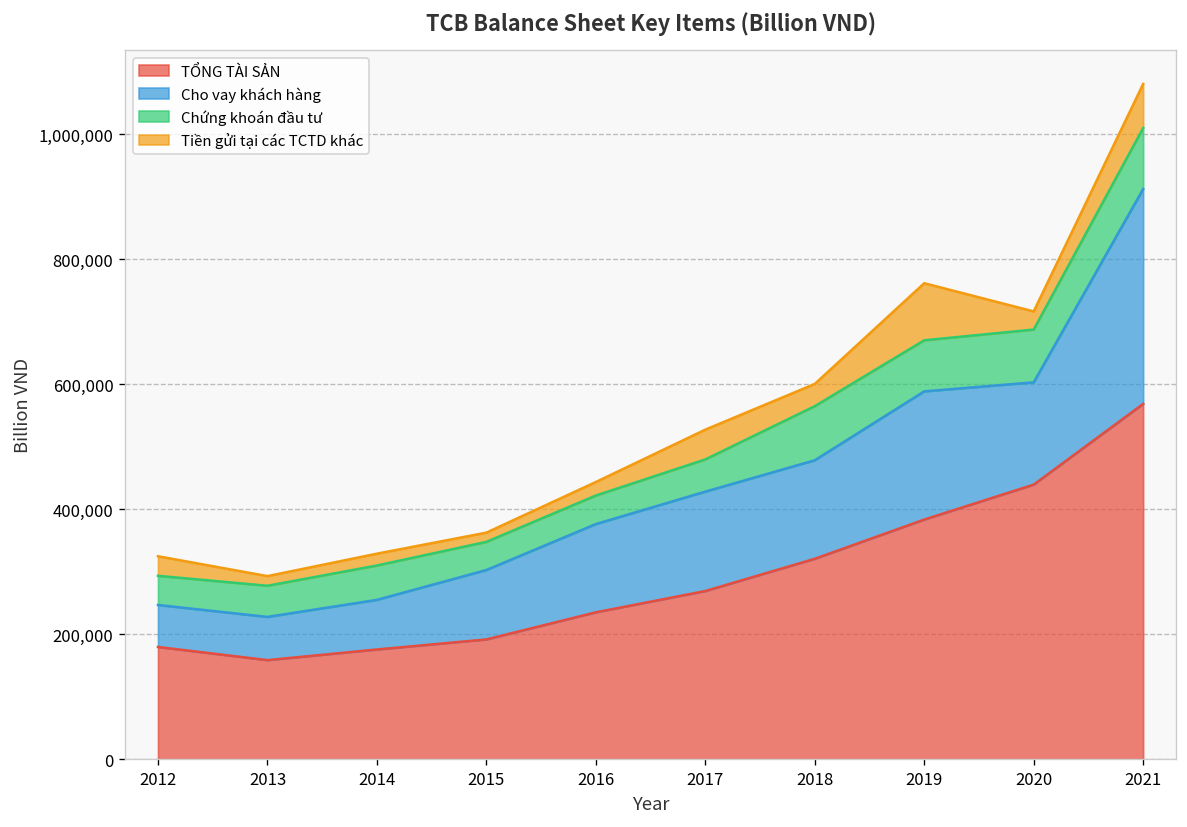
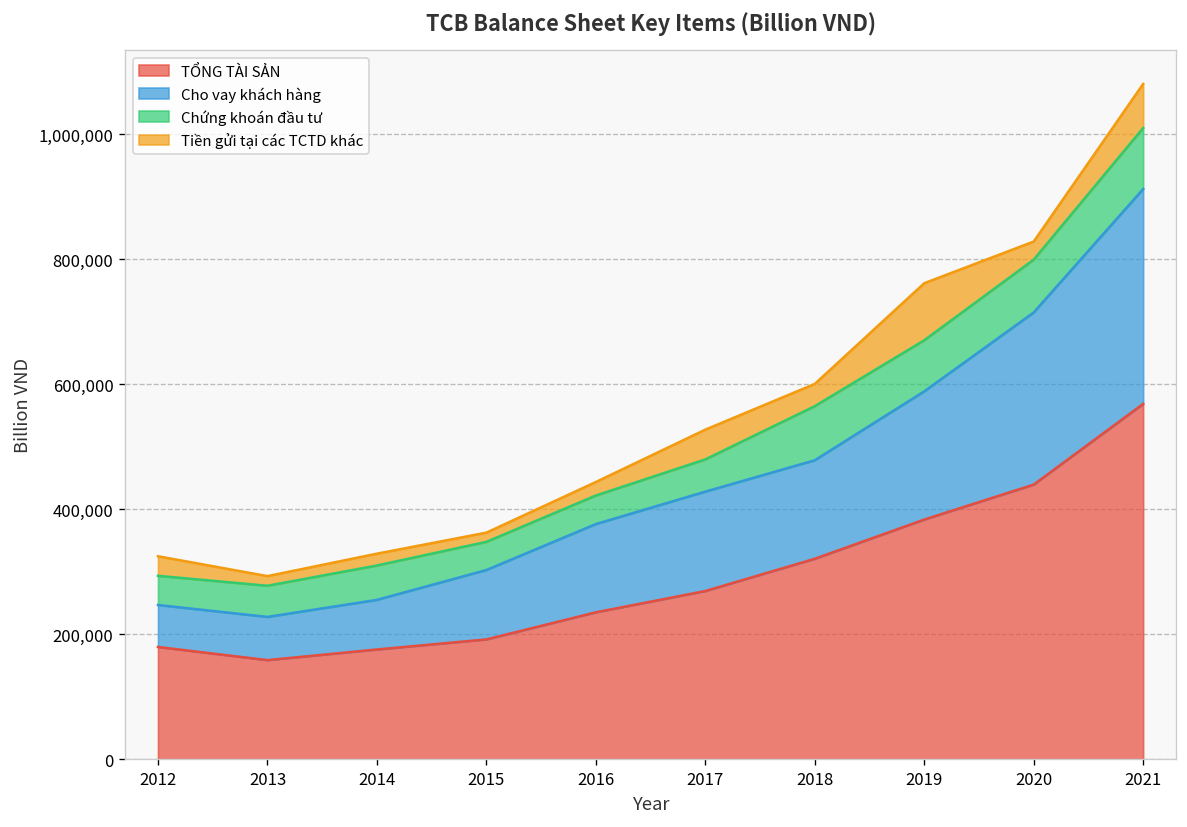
  {
    "TỔNG TÀI SẢN": {
      "2012": "180,000",
      "2013": "160,000",
      "2014": "180,000",
      "2015": "190,000",
      "2016": "240,000",
      "2017": "270,000",
      "2018": "320,000",
      "2019": "380,000",
      "2020": "440,000",
      "2021": "570,000"
    },
    "Cho vay khách hàng": {
      "2012": "70,000",
      "2013": "70,000",
      "2014": "80,000",
      "2015": "110,000",
      "2016": "140,000",
      "2017": "160,000",
      "2018": "160,000",
      "2019": "210,000",
-     "2020": "160,000",
+     "2020": "280,000",
      "2021": "340,000"
    },
    "Chứng khoán đầu tư": {
      "2012": "50,000",
      "2013": "50,000",
      "2014": "50,000",
      "2015": "50,000",
      "2016": "50,000",
      "2017": "50,000",
      "2018": "90,000",
      "2019": "80,000",
      "2020": "80,000",
      "2021": "100,000"
    },
    "Tiền gửi tại các TCTD khác": {
      "2012": "30,000",
      "2013": "20,000",
      "2014": "20,000",
      "2015": "10,000",
      "2016": "20,000",
      "2017": "50,000",
      "2018": "40,000",
      "2019": "90,000",
      "2020": "30,000",
      "2021": "70,000"
    }
  }
